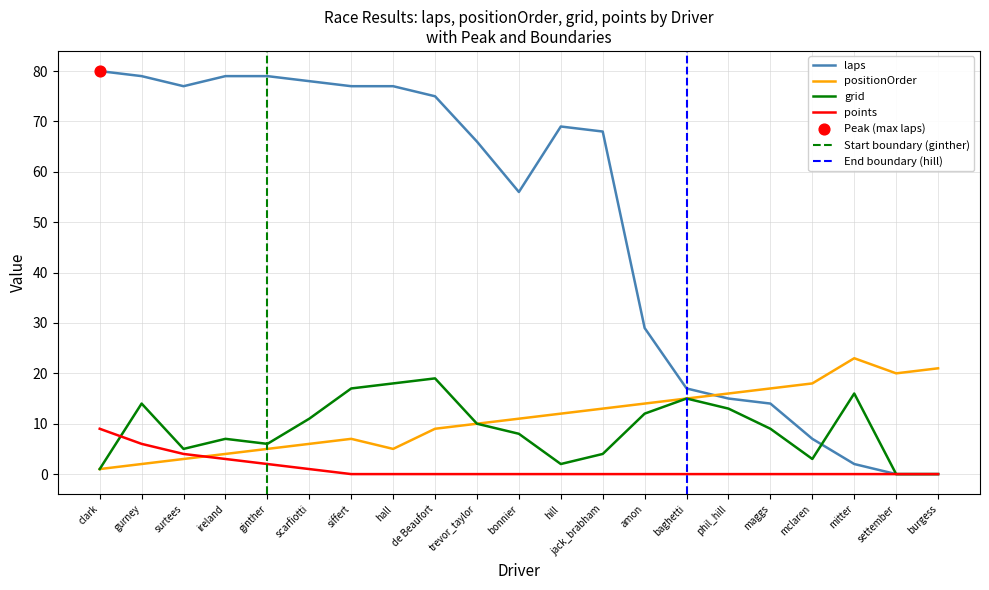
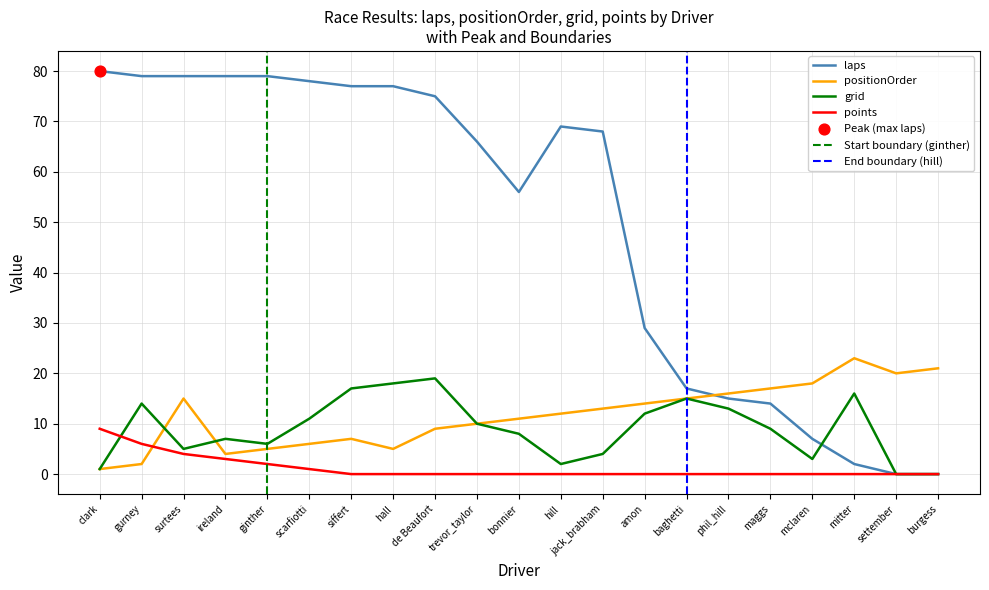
  {
    "laps": {
      "gurney": 79,
-     "surtees": 77,
+     "surtees": 79,
      "ireland": 79,
      "ginther": 79,
      "scarfiotti": 78,
      "siffert": 77,
      "hall": 77,
      "de Beaufort": 75,
      "trevor_taylor": 66,
      "bonnier": 56,
      "hill": 69,
      "jack_brabham": 68,
      "amon": 29,
      "baghetti": 17,
      "phil_hill": 15,
      "maggs": 14,
      "mclaren": 7,
      "mitter": 2
    },
    "positionOrder": {
      "gurney": 2,
-     "surtees": 3,
+     "surtees": 15,
      "ireland": 4,
      "ginther": 5,
      "scarfiotti": 6,
      "siffert": 7,
      "hall": 5,
      "de Beaufort": 9,
      "bonnier": 11,
      "hill": 12,
      "jack_brabham": 13,
      "amon": 14,
      "phil_hill": 16,
      "maggs": 17,
      "mclaren": 18,
      "mitter": 23,
      "settember": 20,
      "burgess": 21
    },
    "grid": {
      "gurney": 14,
      "surtees": 5,
      "ireland": 7,
      "ginther": 6,
      "scarfiotti": 11,
      "siffert": 17,
      "hall": 18,
      "de Beaufort": 19,
      "bonnier": 8,
      "hill": 2,
      "jack_brabham": 4,
      "amon": 12,
      "phil_hill": 13,
      "maggs": 9,
      "mclaren": 3,
      "mitter": 16
    }
  }
